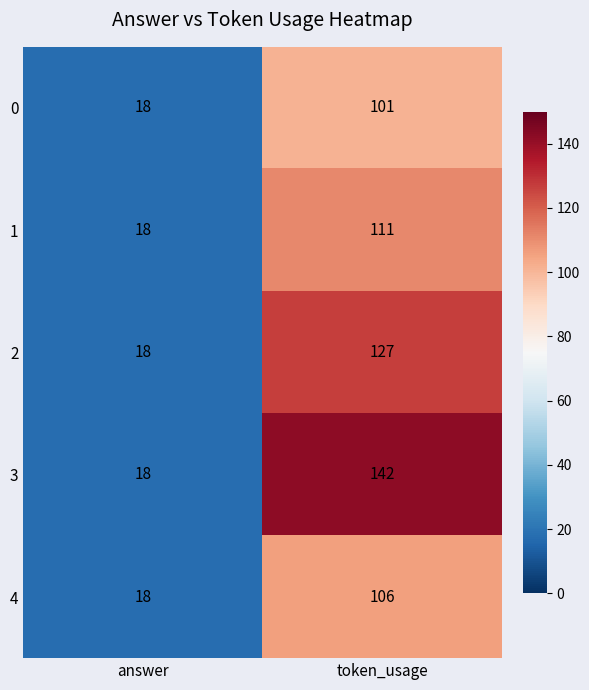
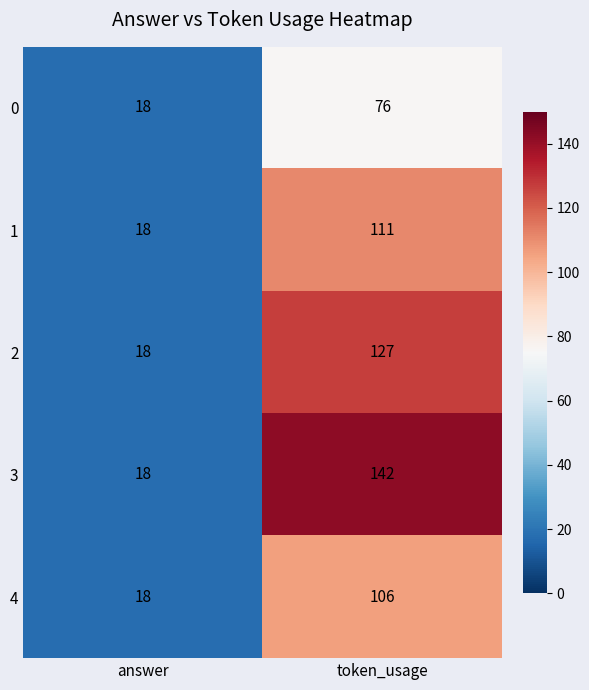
  {
    "0": {
      "answer": 18,
-     "token_usage": 101
+     "token_usage": 76
    },
    "1": {
      "answer": 18,
      "token_usage": 111
    },
    "2": {
      "answer": 18,
      "token_usage": 127
    },
    "3": {
      "answer": 18,
      "token_usage": 142
    },
    "4": {
      "answer": 18,
      "token_usage": 106
    }
  }
